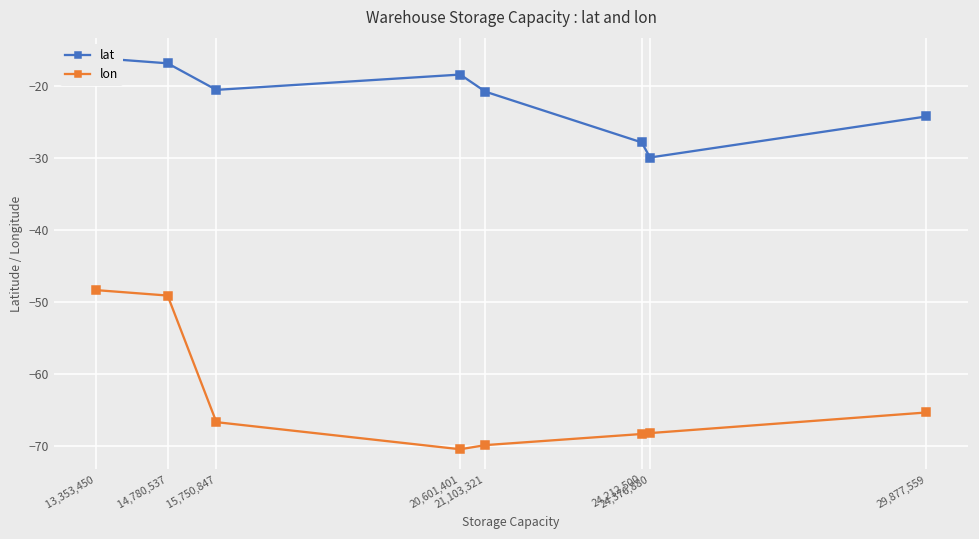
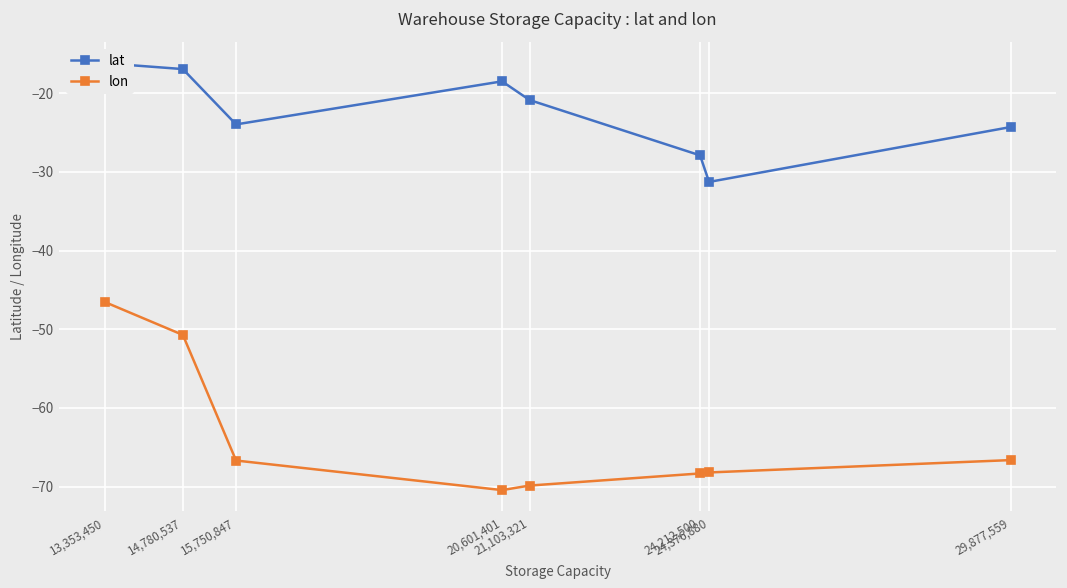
  {
    "lat": {
      "14,780,537": -17,
-     "15,750,847": -21,
+     "15,750,847": -24,
      "20,601,401": -18,
      "21,103,321": -21,
      "24,212,500": -28,
-     "24,376,880": -30,
+     "24,376,880": -31,
      "29,877,559": -24
    },
    "lon": {
-     "13,353,450": -48,
-     "14,780,537": -49,
+     "13,353,450": -47,
+     "14,780,537": -51,
      "15,750,847": -67,
      "20,601,401": -70,
      "21,103,321": -70,
      "24,212,500": -68,
      "24,376,880": -68,
-     "29,877,559": -65
+     "29,877,559": -67
    }
  }
